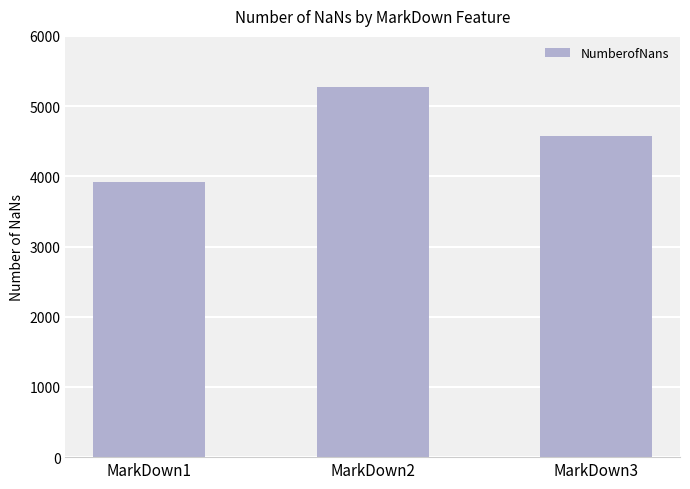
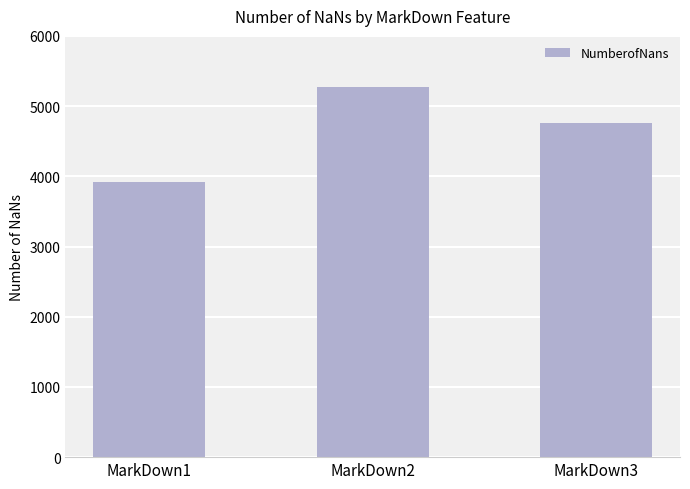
  {
    "MarkDown1": 3900,
    "MarkDown2": 5300,
-   "MarkDown3": 4600
+   "MarkDown3": 4800
  }
